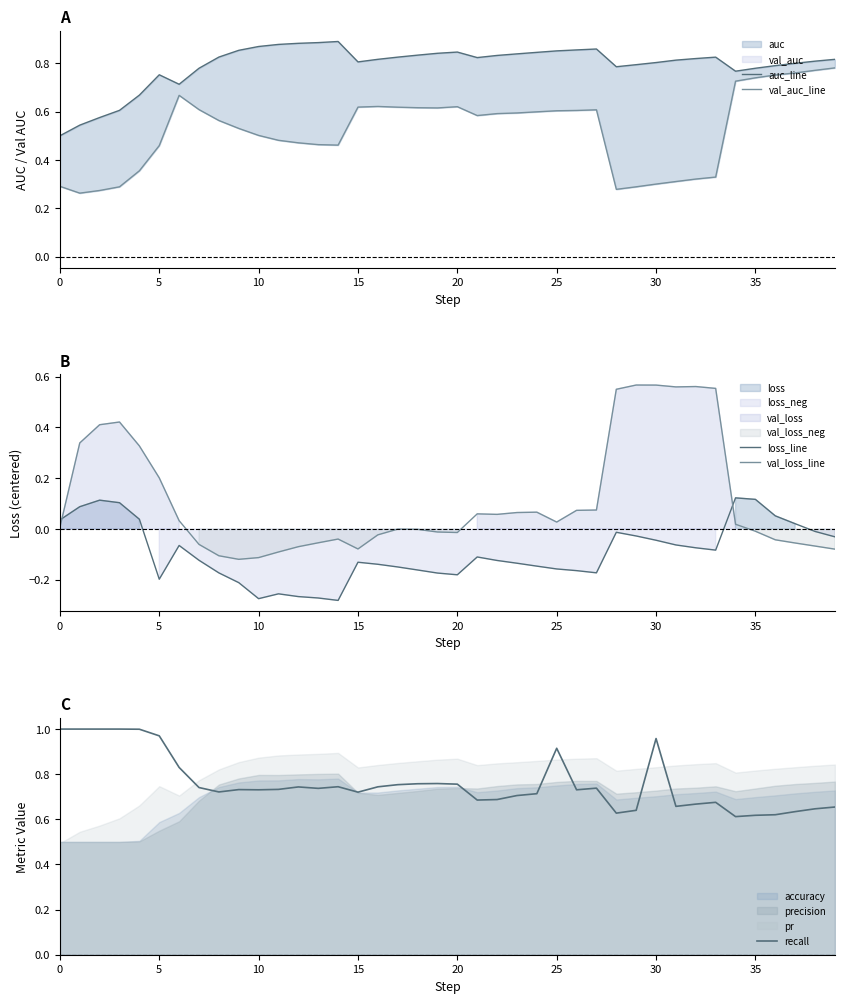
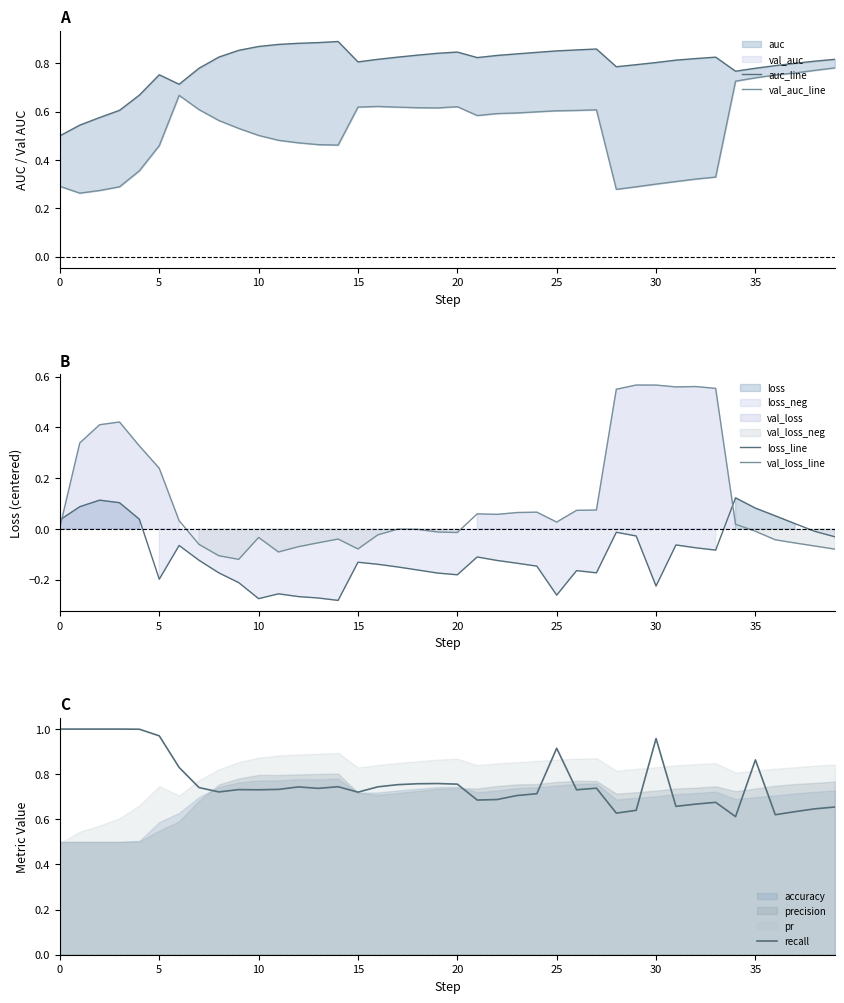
  {
    "B": {
      "loss_line": {
        "0": 0.04,
        "5": -0.20,
        "10": -0.27,
        "15": -0.13,
        "20": -0.18,
-       "25": -0.16,
-       "30": -0.04,
-       "35": 0.12
+       "25": -0.26,
+       "30": -0.22,
+       "35": 0.08
      },
      "val_loss_line": {
        "0": 0.01,
-       "5": 0.20,
-       "10": -0.11,
+       "5": 0.24,
+       "10": -0.03,
        "15": -0.08,
        "20": -0.01,
        "25": 0.03,
        "30": 0.57,
        "35": -0.01
      }
    },
    "C": {
      "recall": {
        "0": 1.00,
        "5": 0.97,
        "10": 0.73,
        "20": 0.76,
        "25": 0.91,
        "30": 0.96,
-       "35": 0.62
+       "35": 0.86
      }
    }
  }
